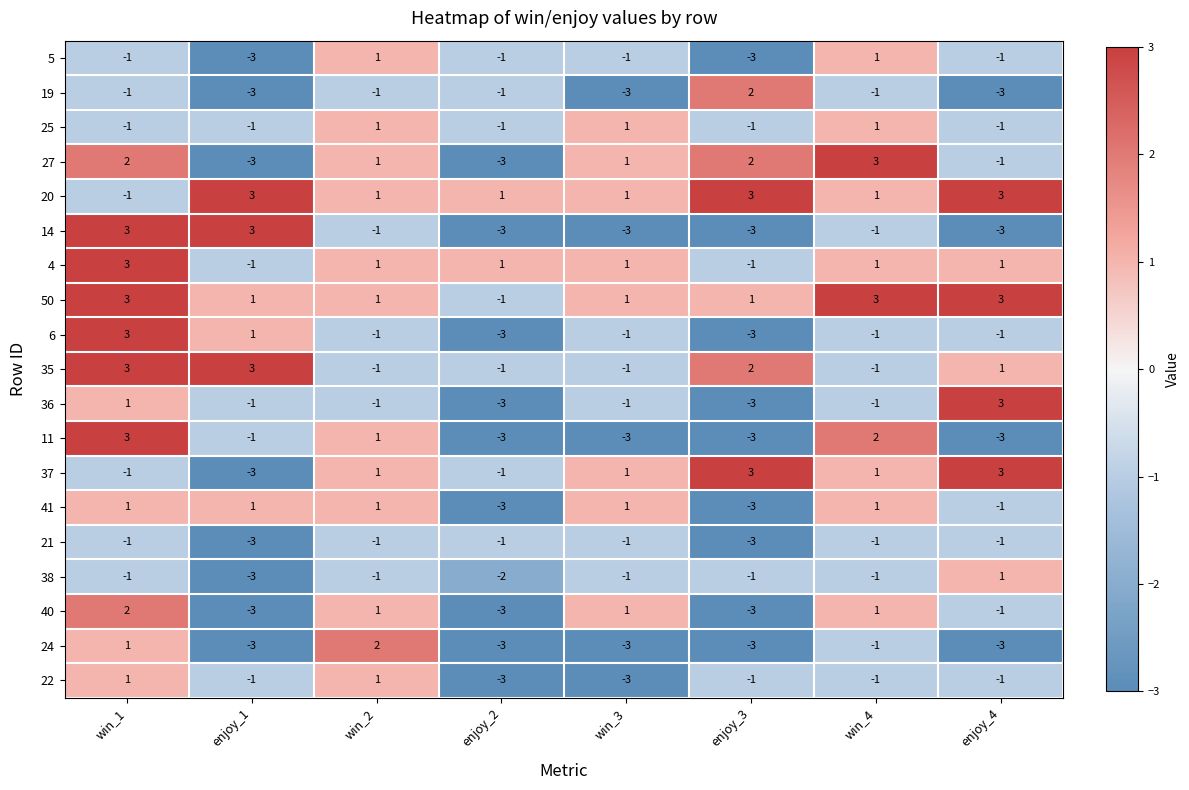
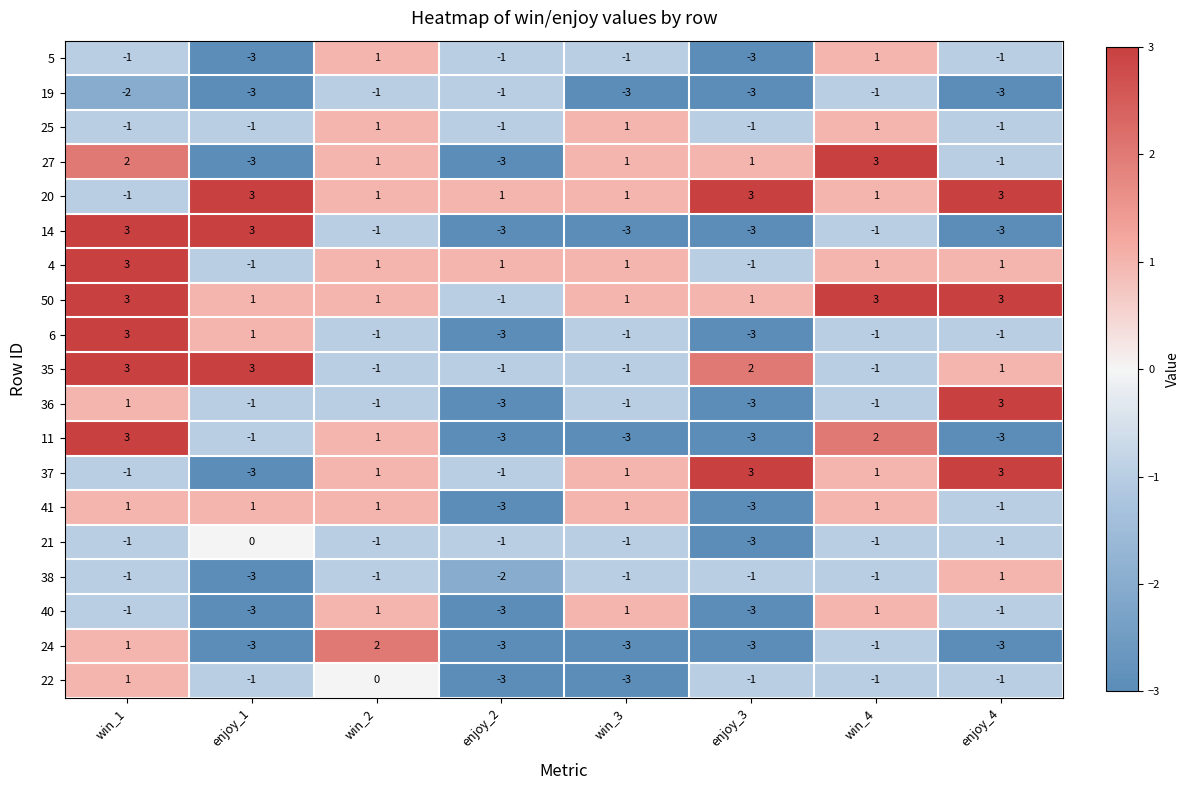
  {
    "5": {
      "win_1": -1,
      "enjoy_1": -3,
      "win_2": 1,
      "enjoy_2": -1,
      "win_3": -1,
      "enjoy_3": -3,
      "win_4": 1,
      "enjoy_4": -1
    },
    "19": {
-     "win_1": -1,
+     "win_1": -2,
      "enjoy_1": -3,
      "win_2": -1,
      "enjoy_2": -1,
      "win_3": -3,
-     "enjoy_3": 2,
+     "enjoy_3": -3,
      "win_4": -1,
      "enjoy_4": -3
    },
    "25": {
      "win_1": -1,
      "enjoy_1": -1,
      "win_2": 1,
      "enjoy_2": -1,
      "win_3": 1,
      "enjoy_3": -1,
      "win_4": 1,
      "enjoy_4": -1
    },
    "27": {
      "win_1": 2,
      "enjoy_1": -3,
      "win_2": 1,
      "enjoy_2": -3,
      "win_3": 1,
-     "enjoy_3": 2,
+     "enjoy_3": 1,
      "win_4": 3,
      "enjoy_4": -1
    },
    "20": {
      "win_1": -1,
      "enjoy_1": 3,
      "win_2": 1,
      "enjoy_2": 1,
      "win_3": 1,
      "enjoy_3": 3,
      "win_4": 1,
      "enjoy_4": 3
    },
    "14": {
      "win_1": 3,
      "enjoy_1": 3,
      "win_2": -1,
      "enjoy_2": -3,
      "win_3": -3,
      "enjoy_3": -3,
      "win_4": -1,
      "enjoy_4": -3
    },
    "4": {
      "win_1": 3,
      "enjoy_1": -1,
      "win_2": 1,
      "enjoy_2": 1,
      "win_3": 1,
      "enjoy_3": -1,
      "win_4": 1,
      "enjoy_4": 1
    },
    "50": {
      "win_1": 3,
      "enjoy_1": 1,
      "win_2": 1,
      "enjoy_2": -1,
      "win_3": 1,
      "enjoy_3": 1,
      "win_4": 3,
      "enjoy_4": 3
    },
    "6": {
      "win_1": 3,
      "enjoy_1": 1,
      "win_2": -1,
      "enjoy_2": -3,
      "win_3": -1,
      "enjoy_3": -3,
      "win_4": -1,
      "enjoy_4": -1
    },
    "35": {
      "win_1": 3,
      "enjoy_1": 3,
      "win_2": -1,
      "enjoy_2": -1,
      "win_3": -1,
      "enjoy_3": 2,
      "win_4": -1,
      "enjoy_4": 1
    },
    "36": {
      "win_1": 1,
      "enjoy_1": -1,
      "win_2": -1,
      "enjoy_2": -3,
      "win_3": -1,
      "enjoy_3": -3,
      "win_4": -1,
      "enjoy_4": 3
    },
    "11": {
      "win_1": 3,
      "enjoy_1": -1,
      "win_2": 1,
      "enjoy_2": -3,
      "win_3": -3,
      "enjoy_3": -3,
      "win_4": 2,
      "enjoy_4": -3
    },
    "37": {
      "win_1": -1,
      "enjoy_1": -3,
      "win_2": 1,
      "enjoy_2": -1,
      "win_3": 1,
      "enjoy_3": 3,
      "win_4": 1,
      "enjoy_4": 3
    },
    "41": {
      "win_1": 1,
      "enjoy_1": 1,
      "win_2": 1,
      "enjoy_2": -3,
      "win_3": 1,
      "enjoy_3": -3,
      "win_4": 1,
      "enjoy_4": -1
    },
    "21": {
      "win_1": -1,
-     "enjoy_1": -3,
+     "enjoy_1": 0,
      "win_2": -1,
      "enjoy_2": -1,
      "win_3": -1,
      "enjoy_3": -3,
      "win_4": -1,
      "enjoy_4": -1
    },
    "38": {
      "win_1": -1,
      "enjoy_1": -3,
      "win_2": -1,
      "enjoy_2": -2,
      "win_3": -1,
      "enjoy_3": -1,
      "win_4": -1,
      "enjoy_4": 1
    },
    "40": {
-     "win_1": 2,
+     "win_1": -1,
      "enjoy_1": -3,
      "win_2": 1,
      "enjoy_2": -3,
      "win_3": 1,
      "enjoy_3": -3,
      "win_4": 1,
      "enjoy_4": -1
    },
    "24": {
      "win_1": 1,
      "enjoy_1": -3,
      "win_2": 2,
      "enjoy_2": -3,
      "win_3": -3,
      "enjoy_3": -3,
      "win_4": -1,
      "enjoy_4": -3
    },
    "22": {
      "win_1": 1,
      "enjoy_1": -1,
-     "win_2": 1,
+     "win_2": 0,
      "enjoy_2": -3,
      "win_3": -3,
      "enjoy_3": -1,
      "win_4": -1,
      "enjoy_4": -1
    }
  }
